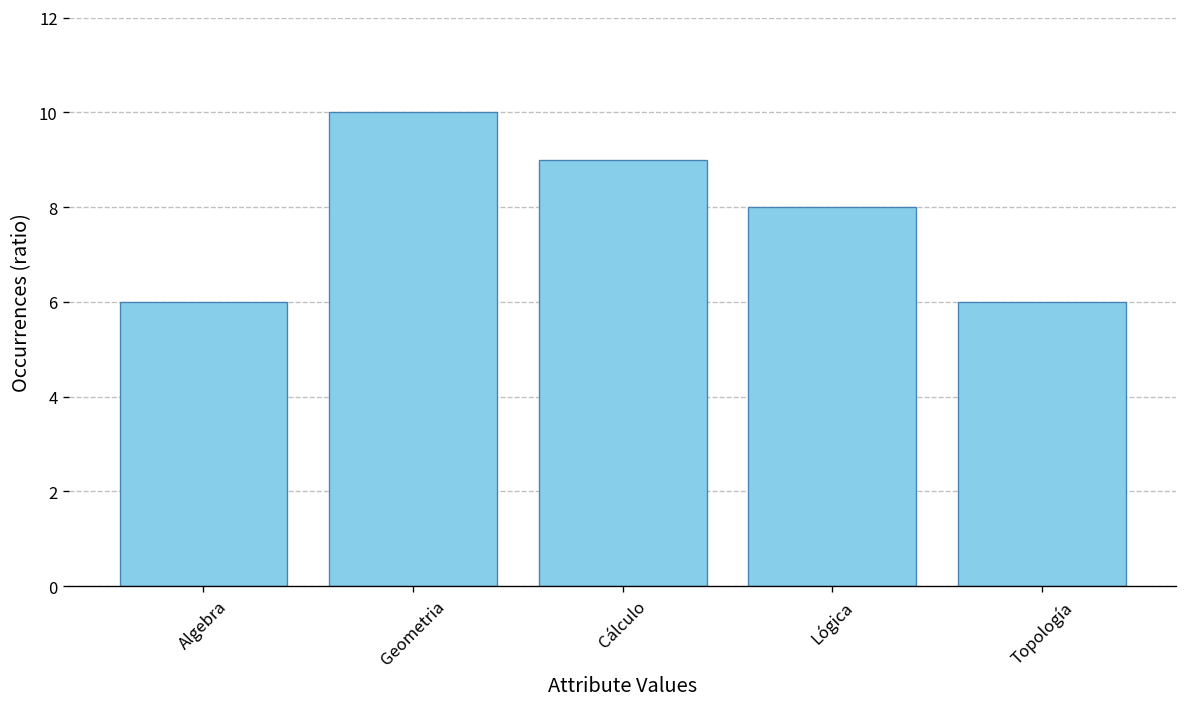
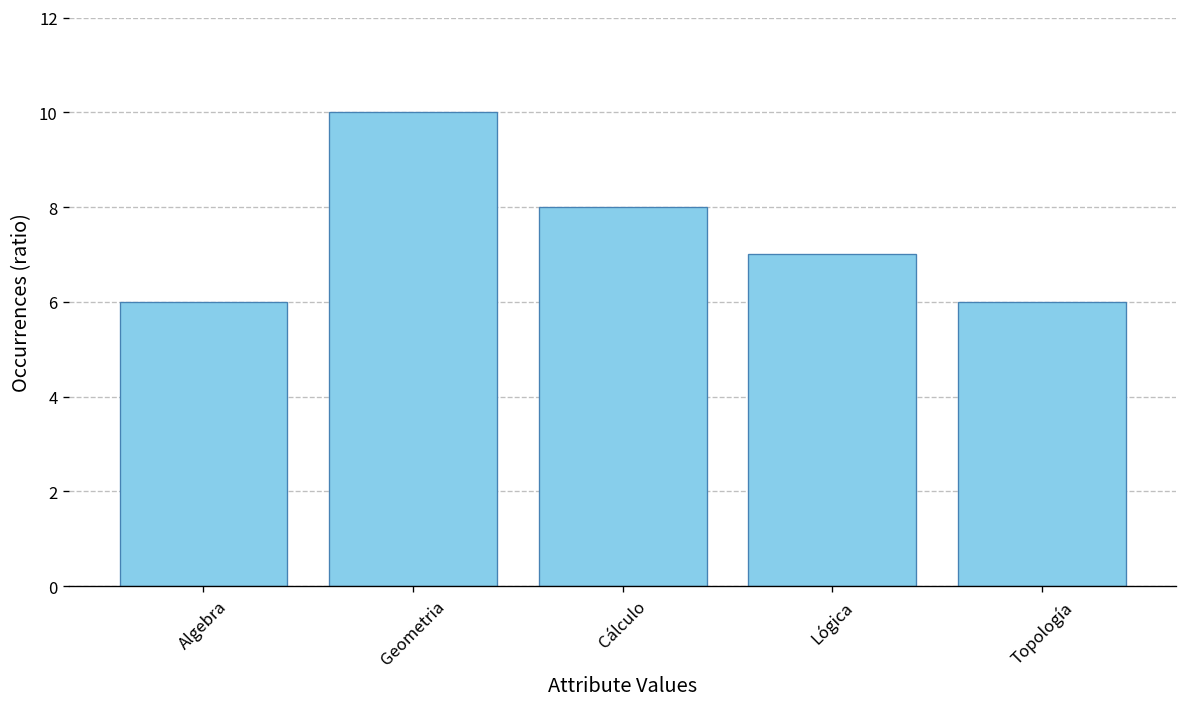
  {
    "Algebra": 6,
    "Geometria": 10,
-   "Cálculo": 9,
-   "Lógica": 8,
+   "Cálculo": 8,
+   "Lógica": 7,
    "Topología": 6
  }
